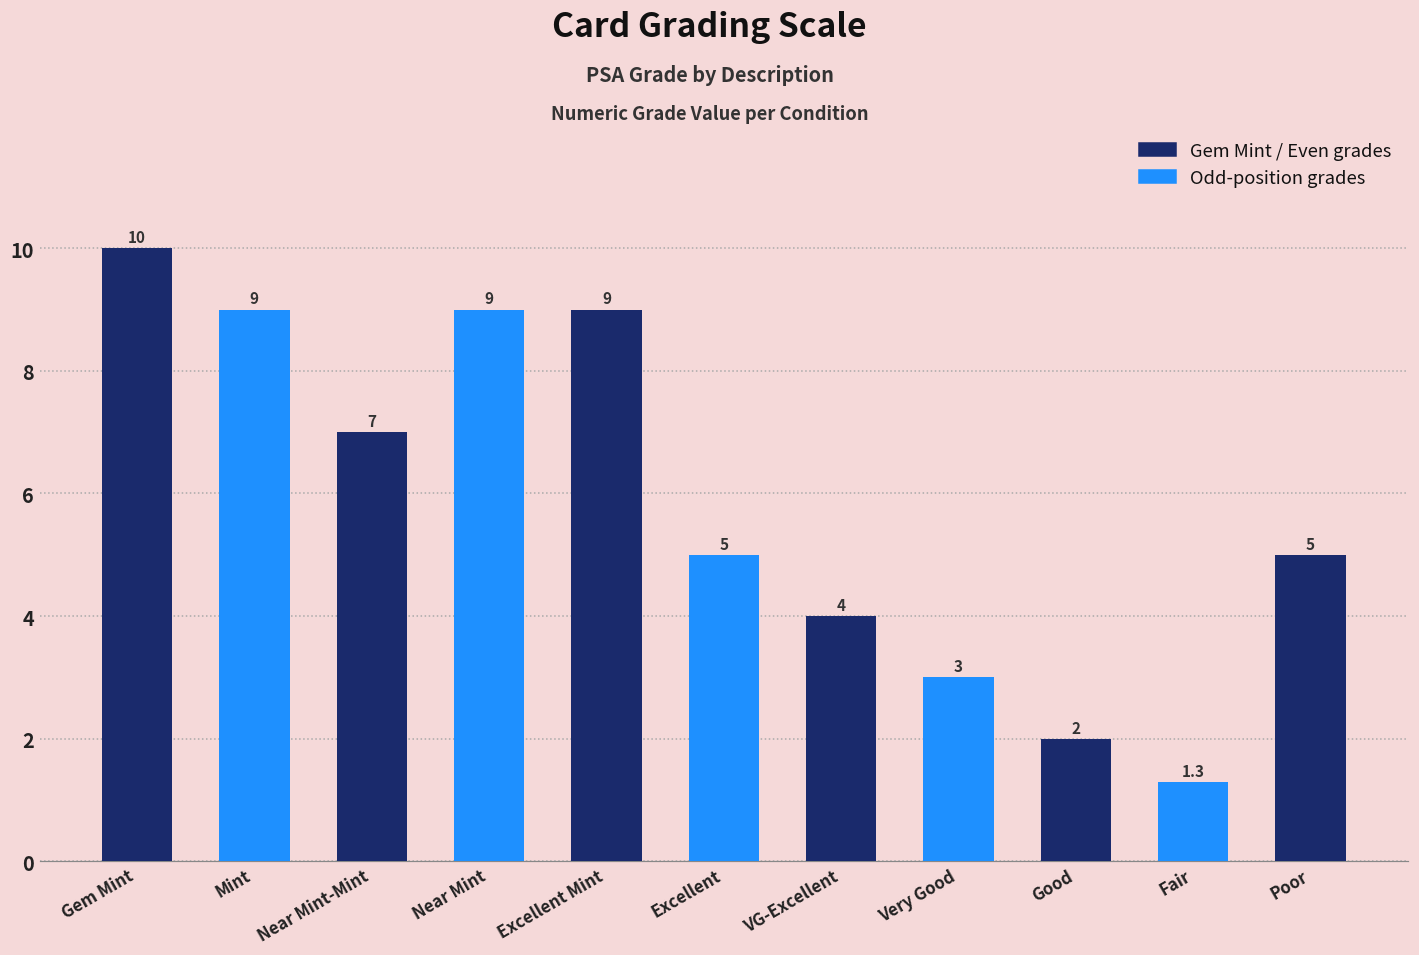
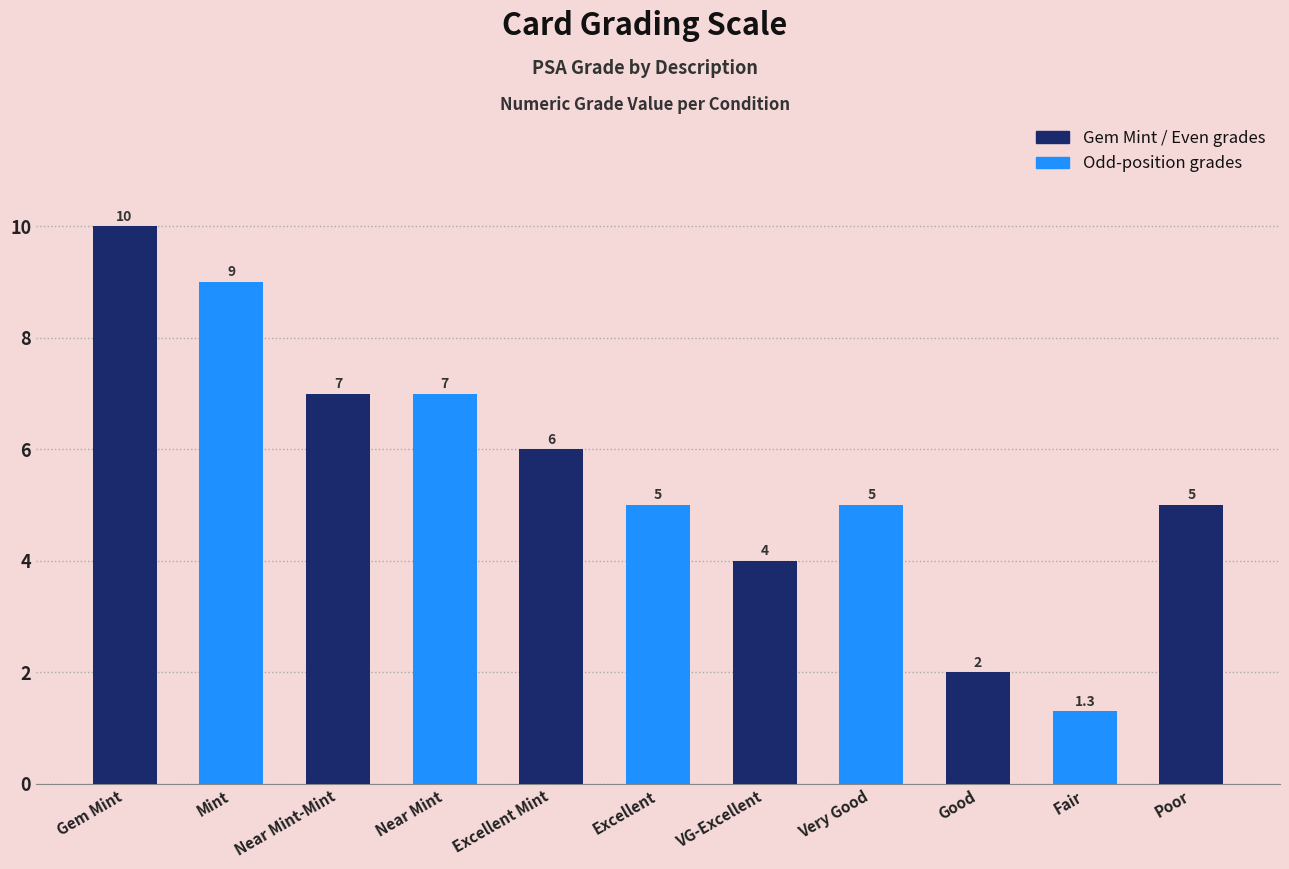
  {
    "Gem Mint": 10,
    "Mint": 9,
    "Near Mint-Mint": 7,
-   "Near Mint": 9,
-   "Excellent Mint": 9,
+   "Near Mint": 7,
+   "Excellent Mint": 6,
    "Excellent": 5,
    "VG-Excellent": 4,
-   "Very Good": 3,
+   "Very Good": 5,
    "Good": 2,
    "Fair": 1.3,
    "Poor": 5
  }
